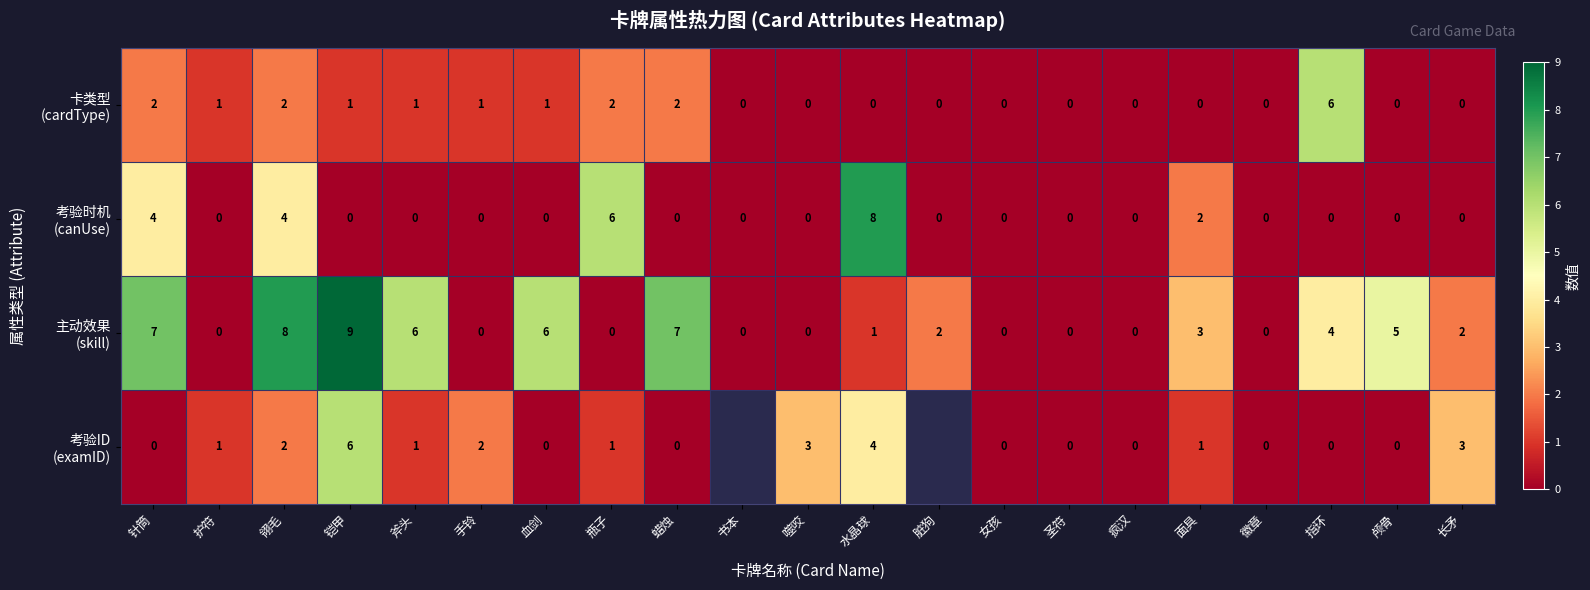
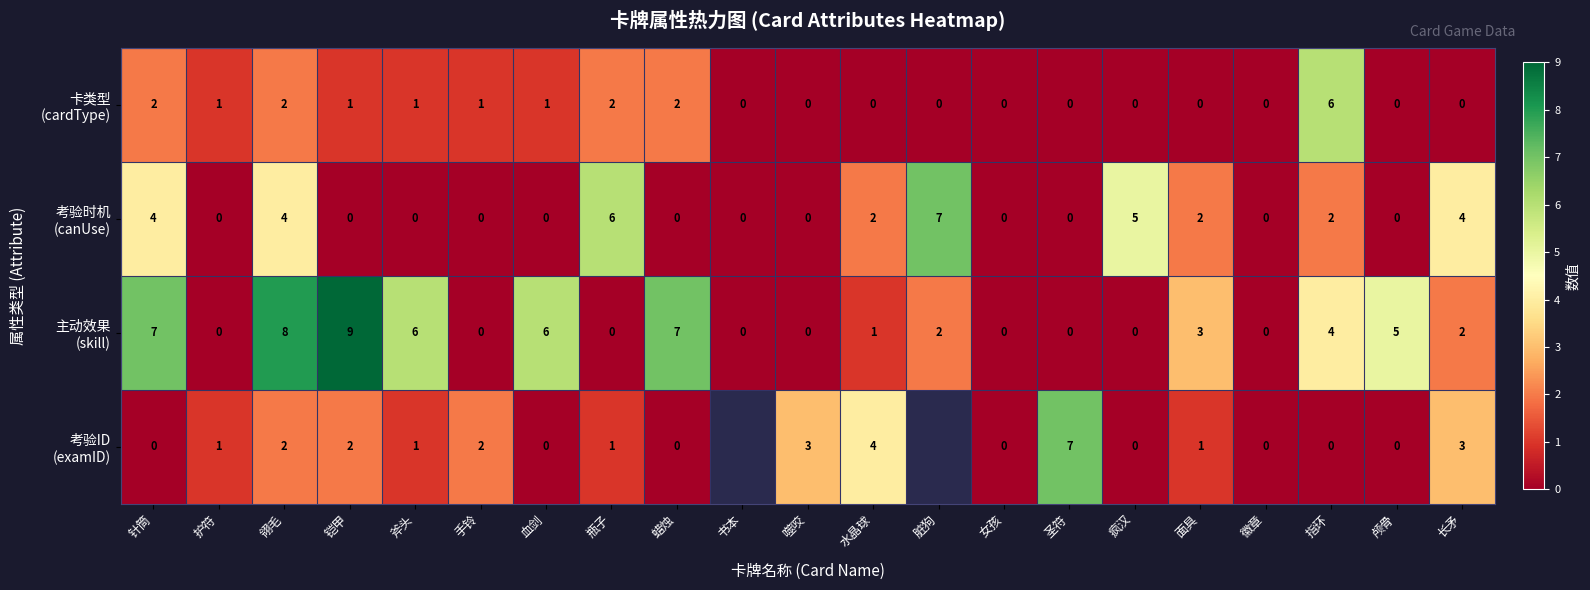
  {
    "卡类型 (cardType)": {
      "针筒": 2,
      "护符": 1,
      "翎毛": 2,
      "铠甲": 1,
      "斧头": 1,
      "手铃": 1,
      "血剑": 1,
      "瓶子": 2,
      "蜡烛": 2,
      "书本": 0,
      "噬咬": 0,
      "水晶球": 0,
      "脏狗": 0,
      "女孩": 0,
      "圣符": 0,
      "疯汉": 0,
      "面具": 0,
      "徽章": 0,
      "指环": 6,
      "颅骨": 0,
      "长矛": 0
    },
    "考验时机 (canUse)": {
      "针筒": 4,
      "护符": 0,
      "翎毛": 4,
      "铠甲": 0,
      "斧头": 0,
      "手铃": 0,
      "血剑": 0,
      "瓶子": 6,
      "蜡烛": 0,
      "书本": 0,
      "噬咬": 0,
-     "水晶球": 8,
-     "脏狗": 0,
+     "水晶球": 2,
+     "脏狗": 7,
      "女孩": 0,
      "圣符": 0,
-     "疯汉": 0,
+     "疯汉": 5,
      "面具": 2,
      "徽章": 0,
-     "指环": 0,
+     "指环": 2,
      "颅骨": 0,
-     "长矛": 0
+     "长矛": 4
    },
    "主动效果 (skill)": {
      "针筒": 7,
      "护符": 0,
      "翎毛": 8,
      "铠甲": 9,
      "斧头": 6,
      "手铃": 0,
      "血剑": 6,
      "瓶子": 0,
      "蜡烛": 7,
      "书本": 0,
      "噬咬": 0,
      "水晶球": 1,
      "脏狗": 2,
      "女孩": 0,
      "圣符": 0,
      "疯汉": 0,
      "面具": 3,
      "徽章": 0,
      "指环": 4,
      "颅骨": 5,
      "长矛": 2
    },
    "考验ID (examID)": {
      "针筒": 0,
      "护符": 1,
      "翎毛": 2,
-     "铠甲": 6,
+     "铠甲": 2,
      "斧头": 1,
      "手铃": 2,
      "血剑": 0,
      "瓶子": 1,
      "蜡烛": 0,
      "噬咬": 3,
      "水晶球": 4,
      "女孩": 0,
-     "圣符": 0,
+     "圣符": 7,
      "疯汉": 0,
      "面具": 1,
      "徽章": 0,
      "指环": 0,
      "颅骨": 0,
      "长矛": 3
    }
  }
